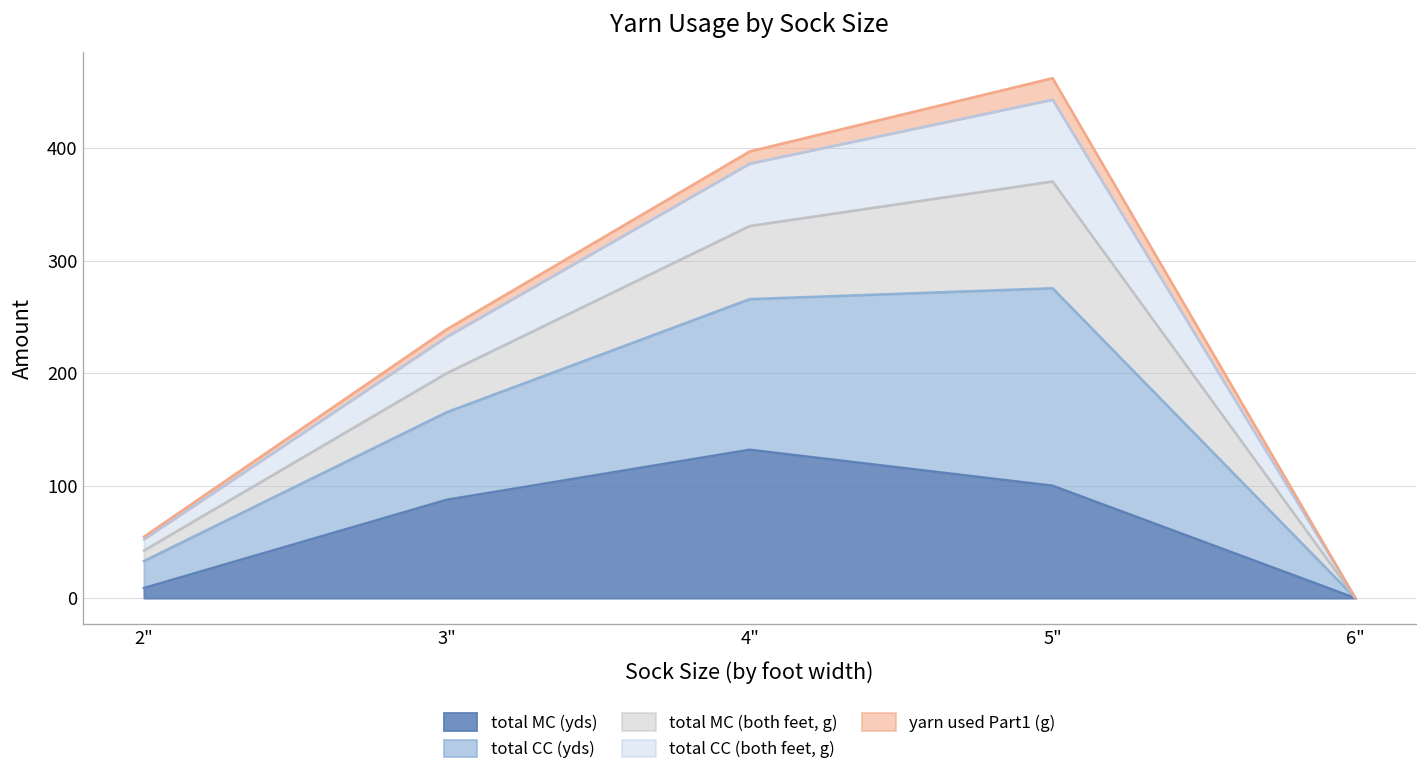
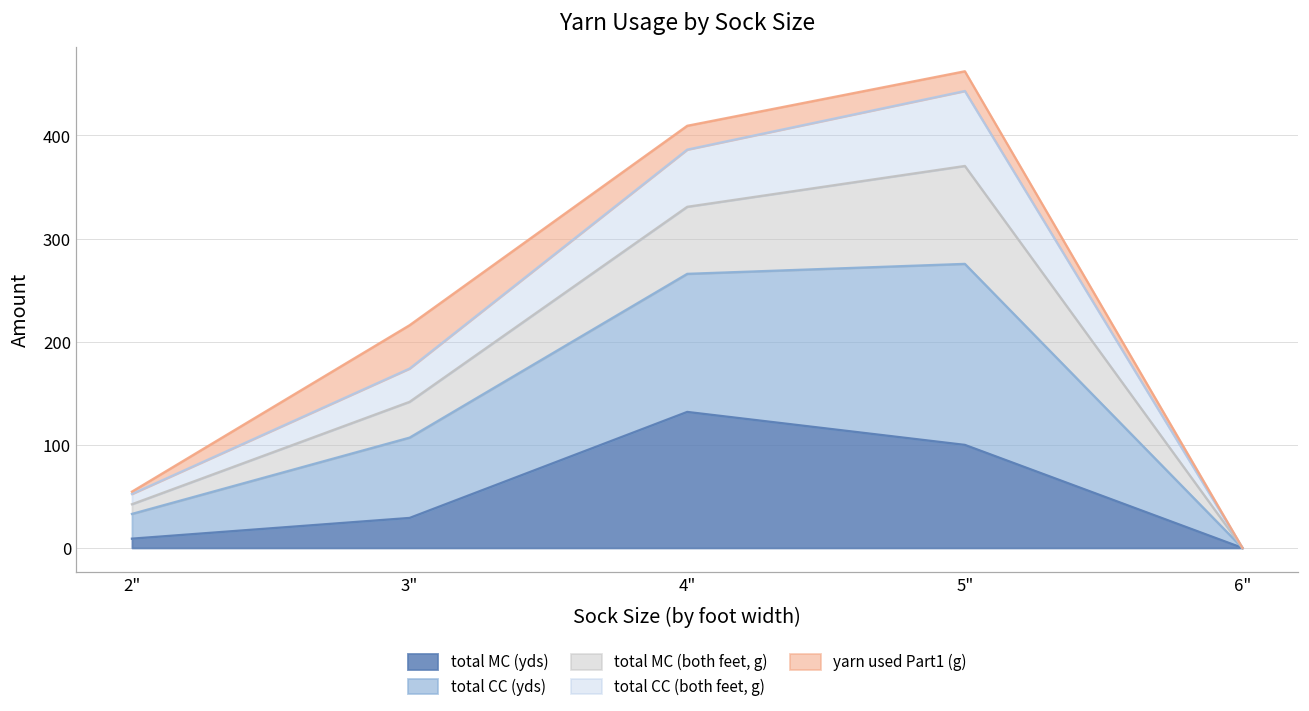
  {
    "total MC (yds)": {
      "2\"": 10,
-     "3\"": 90,
+     "3\"": 30,
      "4\"": 130,
      "5\"": 100
    },
    "yarn used Part1 (g)": {
-     "3\"": 10,
-     "4\"": 10,
+     "3\"": 40,
+     "4\"": 20,
      "5\"": 20
    }
  }
